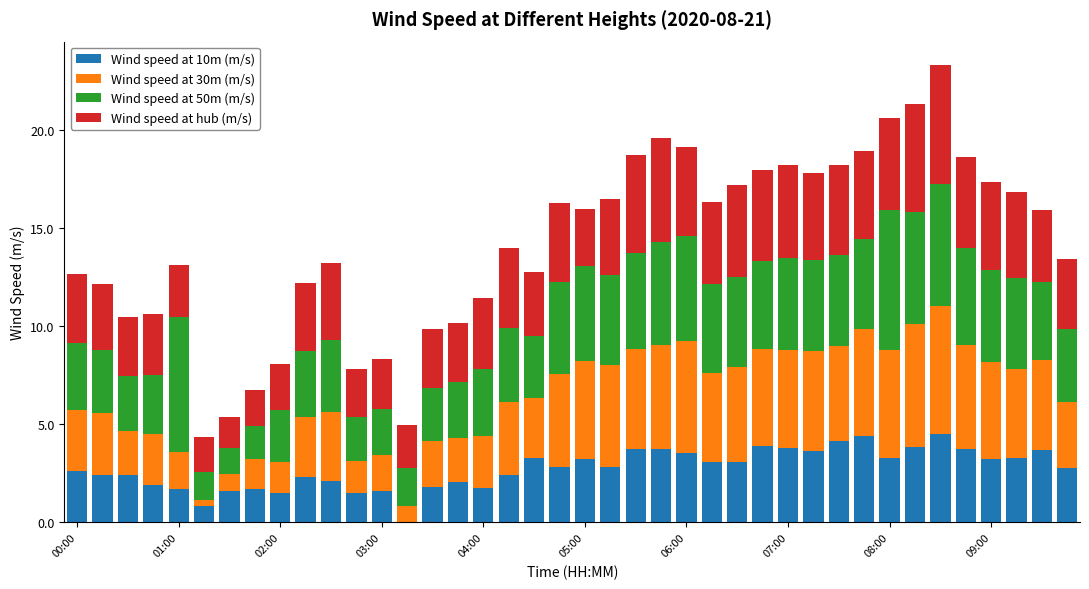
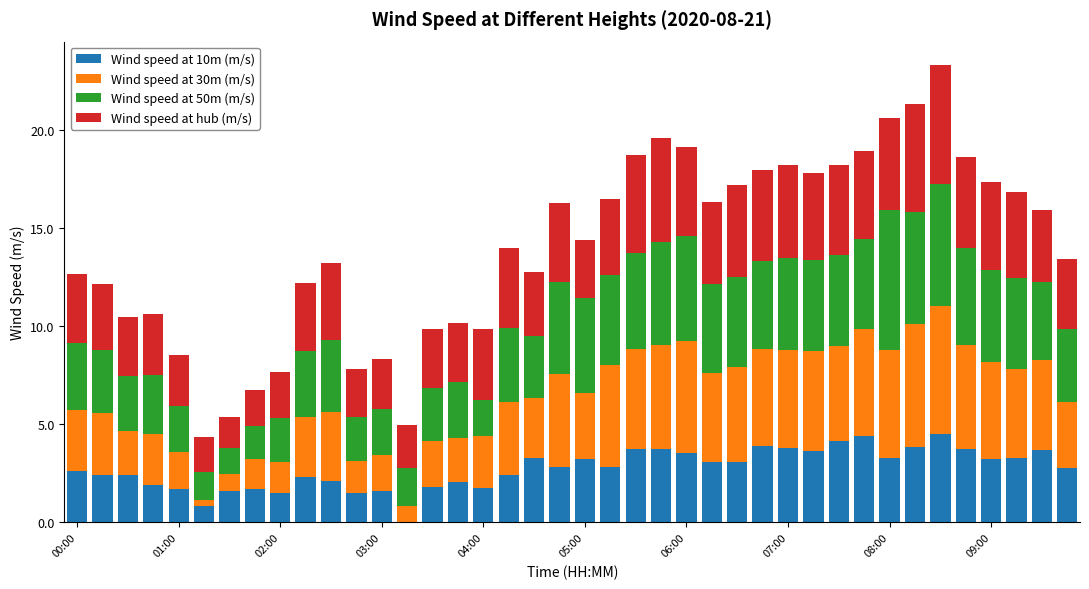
  {
    "Wind speed at 10m (m/s)": {
      "00:00": 2.6,
      "01:00": 1.7,
      "02:00": 1.5,
      "03:00": 1.6,
      "04:00": 1.8,
      "05:00": 3.2,
      "06:00": 3.5,
      "07:00": 3.8,
      "08:00": 3.3,
      "09:00": 3.2
    },
    "Wind speed at 30m (m/s)": {
      "00:00": 3.1,
      "01:00": 1.9,
      "02:00": 1.5,
      "03:00": 1.9,
      "04:00": 2.6,
-     "05:00": 5.0,
+     "05:00": 3.4,
      "06:00": 5.7,
      "07:00": 5.0,
      "08:00": 5.5,
      "09:00": 4.9
    },
    "Wind speed at 50m (m/s)": {
      "00:00": 3.4,
-     "01:00": 6.9,
-     "02:00": 2.7,
+     "01:00": 2.3,
+     "02:00": 2.2,
      "03:00": 2.3,
-     "04:00": 3.4,
+     "04:00": 1.8,
      "05:00": 4.8,
      "06:00": 5.4,
      "07:00": 4.7,
      "08:00": 7.1,
      "09:00": 4.7
    },
    "Wind speed at hub (m/s)": {
      "00:00": 3.5,
      "01:00": 2.6,
      "02:00": 2.4,
      "03:00": 2.6,
      "04:00": 3.6,
      "05:00": 2.9,
      "06:00": 4.5,
      "07:00": 4.7,
      "08:00": 4.7,
      "09:00": 4.5
    }
  }
